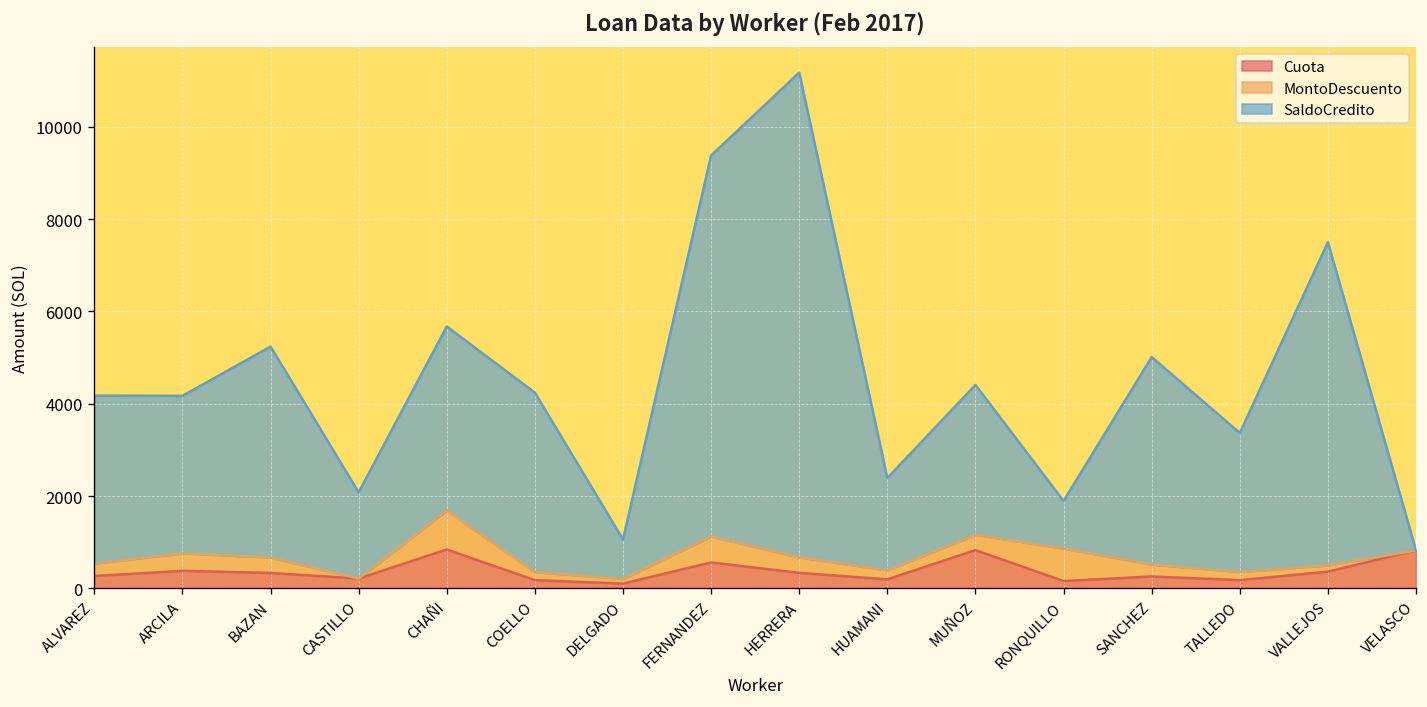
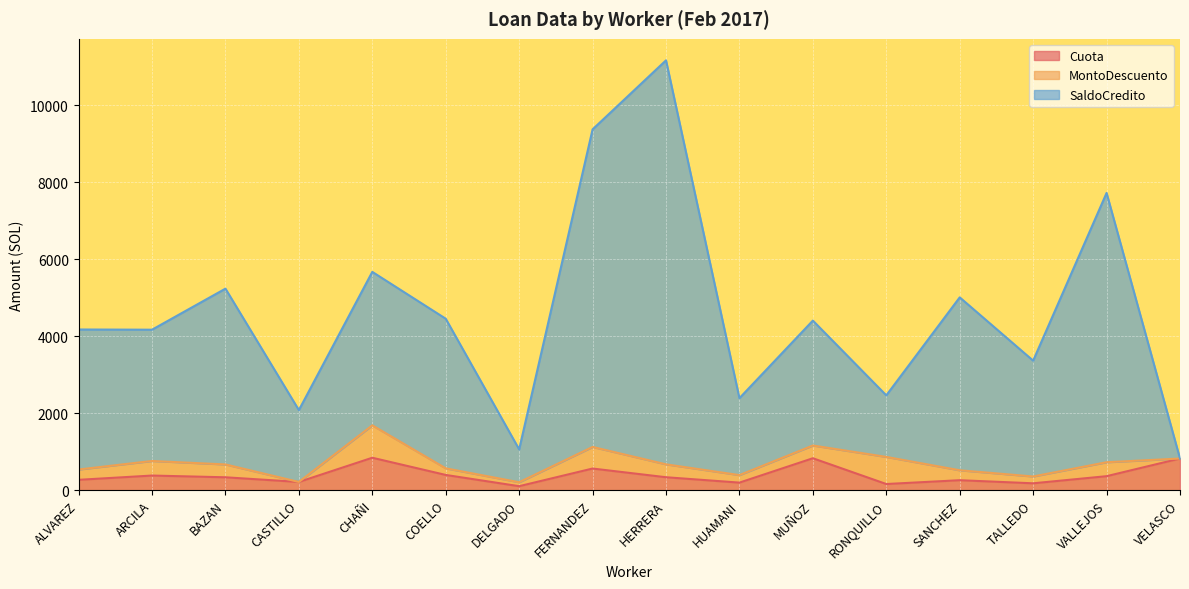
  {
    "Cuota": {
      "ALVAREZ": 300,
      "ARCILA": 400,
      "BAZAN": 300,
      "CHAÑI": 800,
-     "COELLO": 200,
+     "COELLO": 400,
      "DELGADO": 100,
      "FERNANDEZ": 600,
      "HERRERA": 300,
      "HUAMANI": 200,
      "MUÑOZ": 800,
      "RONQUILLO": 200,
      "SANCHEZ": 300,
      "TALLEDO": 200,
      "VALLEJOS": 400
    },
    "MontoDescuento": {
      "ALVAREZ": 300,
      "ARCILA": 400,
      "BAZAN": 300,
      "CHAÑI": 800,
      "COELLO": 200,
      "DELGADO": 100,
      "FERNANDEZ": 600,
      "HERRERA": 300,
      "HUAMANI": 200,
      "MUÑOZ": 300,
      "RONQUILLO": 700,
      "SANCHEZ": 300,
      "TALLEDO": 200,
-     "VALLEJOS": 100
+     "VALLEJOS": 400
    },
    "SaldoCredito": {
      "ALVAREZ": 3600,
      "ARCILA": 3400,
      "BAZAN": 4600,
      "CASTILLO": 1900,
      "CHAÑI": 4000,
      "COELLO": 3900,
      "DELGADO": 900,
      "FERNANDEZ": 8300,
      "HERRERA": 10500,
      "HUAMANI": 2000,
      "MUÑOZ": 3200,
-     "RONQUILLO": 1000,
+     "RONQUILLO": 1600,
      "SANCHEZ": 4500,
      "TALLEDO": 3000,
      "VALLEJOS": 7000
    }
  }
